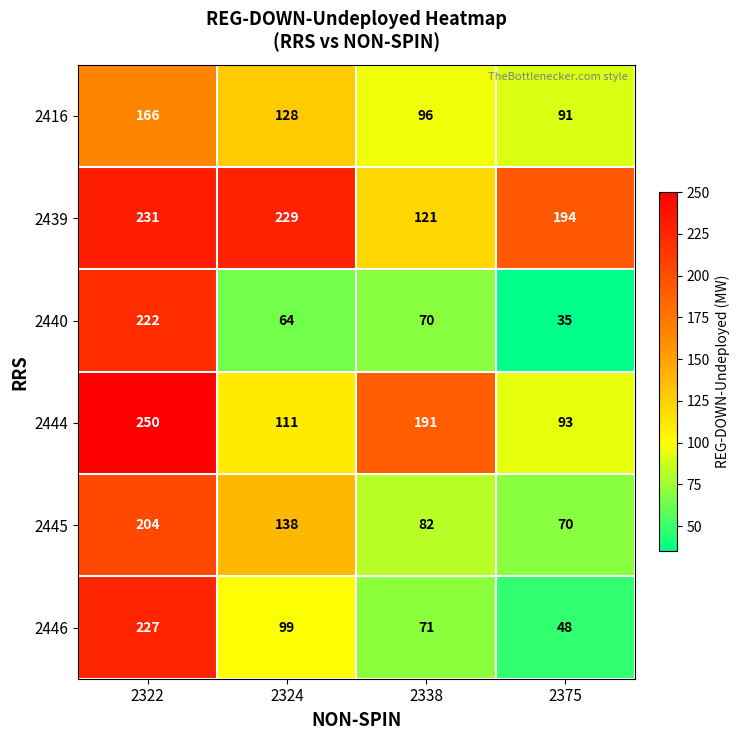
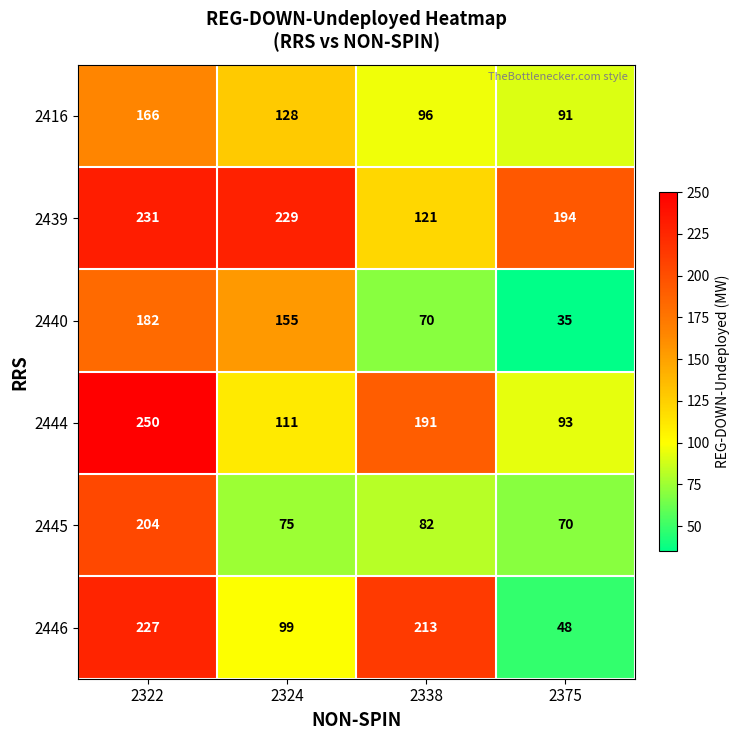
  {
    "2416": {
      "2322": 166,
      "2324": 128,
      "2338": 96
    },
    "2439": {
      "2322": 231,
      "2324": 229,
      "2338": 121,
      "2375": 194
    },
    "2440": {
-     "2322": 222,
-     "2324": 64,
+     "2322": 182,
+     "2324": 155,
      "2338": 70,
      "2375": 35
    },
    "2444": {
      "2322": 250,
      "2324": 111,
      "2338": 191,
      "2375": 93
    },
    "2445": {
      "2322": 204,
-     "2324": 138,
+     "2324": 75,
      "2338": 82,
      "2375": 70
    },
    "2446": {
      "2322": 227,
      "2324": 99,
-     "2338": 71,
+     "2338": 213,
      "2375": 48
    }
  }
